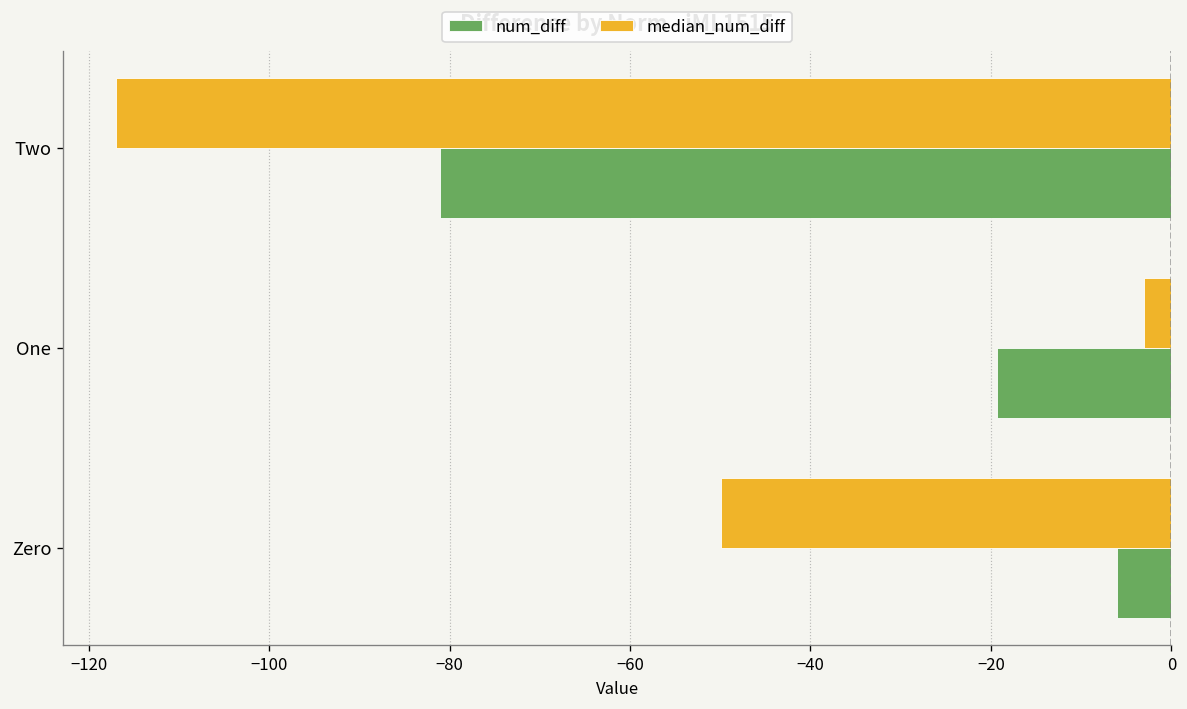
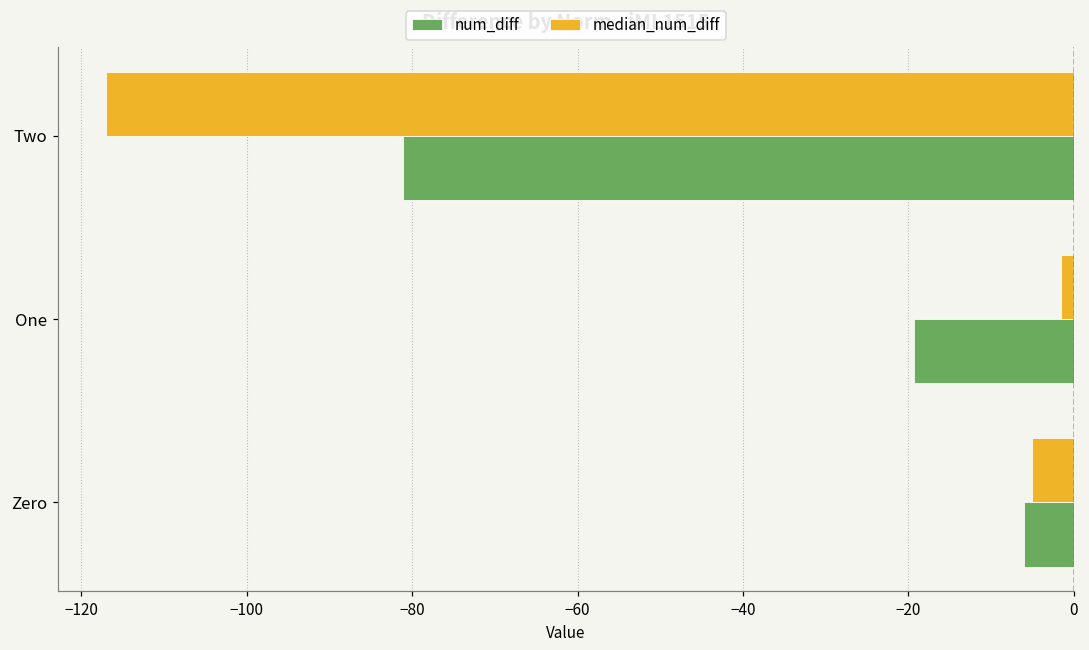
  {
    "num_diff": {
      "Two": -81,
      "One": -19,
      "Zero": -6
    },
    "median_num_diff": {
      "Two": -117,
-     "One": -3,
-     "Zero": -50
+     "One": -2,
+     "Zero": -5
    }
  }
